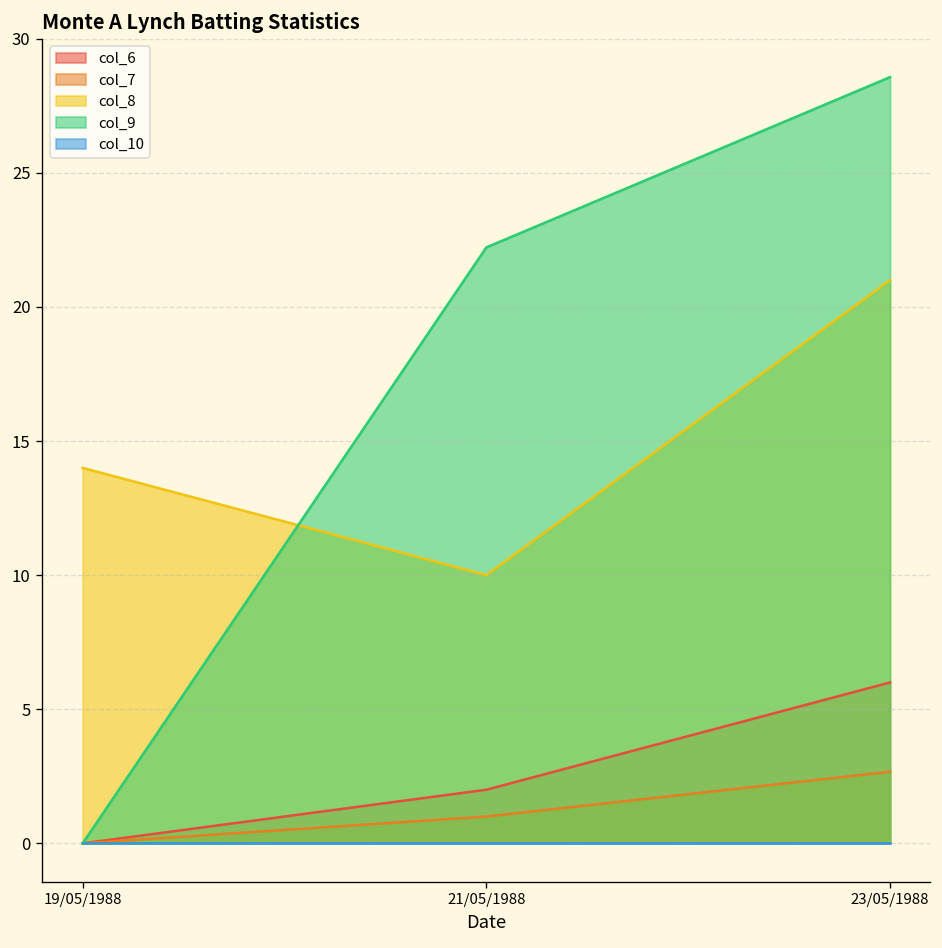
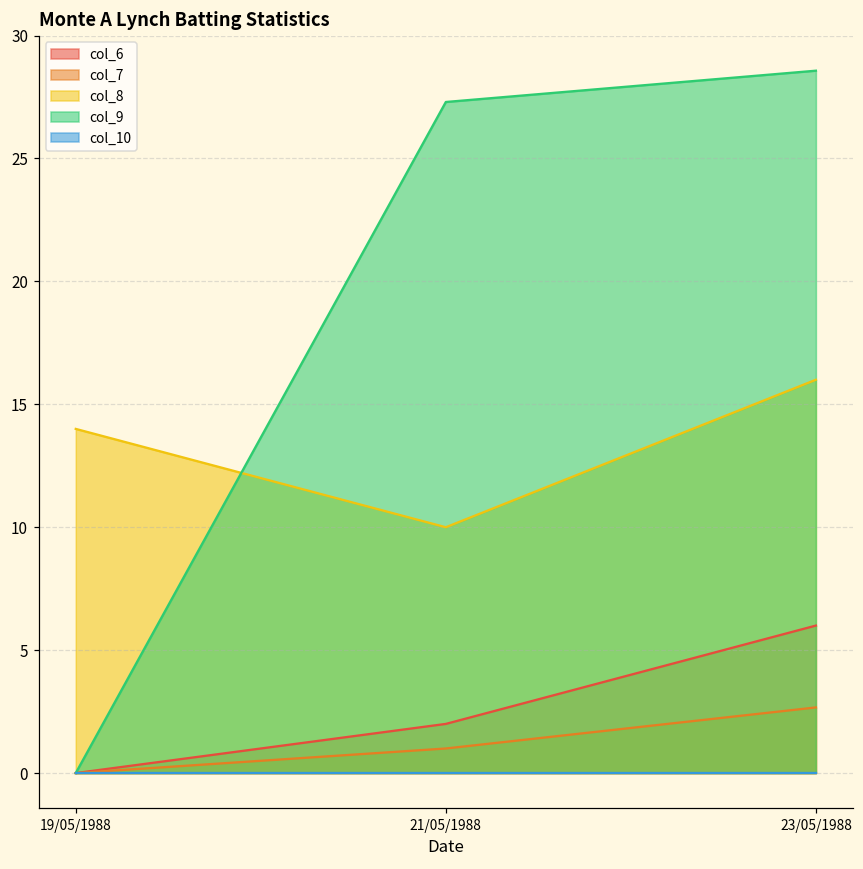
  {
    "col_8": {
      "19/05/1988": 14,
      "21/05/1988": 10,
-     "23/05/1988": 21
+     "23/05/1988": 16
    },
    "col_9": {
-     "21/05/1988": 22.2,
+     "21/05/1988": 27.3,
      "23/05/1988": 28.6
    },
    "col_10": {
      "21/05/1988": 0.0,
      "23/05/1988": 0.0
    }
  }
